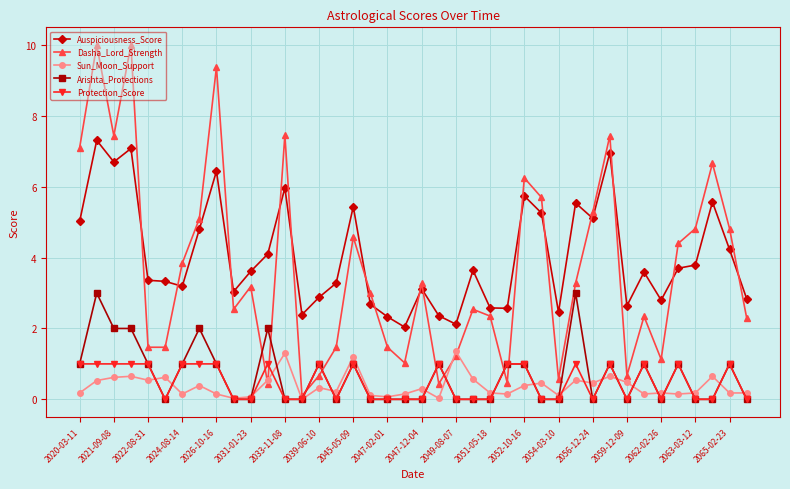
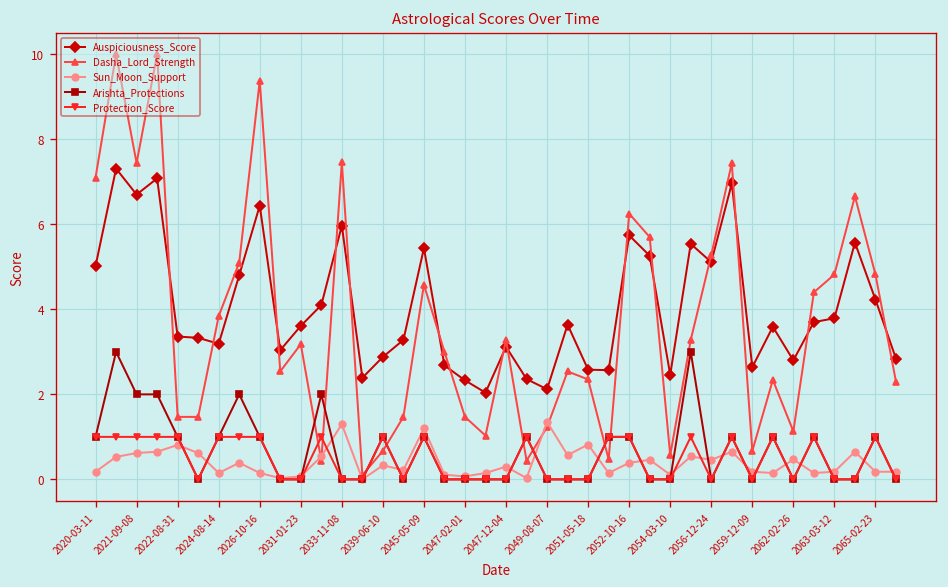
  {
    "Sun_Moon_Support": {
      "2020-03-11": 0.2,
      "2021-09-08": 0.6,
-     "2022-08-31": 0.5,
+     "2022-08-31": 0.8,
      "2024-08-14": 0.2,
      "2026-10-16": 0.2,
      "2033-11-08": 1.3,
      "2039-06-10": 0.3,
      "2045-05-09": 1.2,
      "2047-12-04": 0.3,
      "2049-08-07": 1.4,
-     "2051-05-18": 0.2,
+     "2051-05-18": 0.8,
      "2052-10-16": 0.4,
      "2054-03-10": 0.1,
      "2056-12-24": 0.5,
-     "2059-12-09": 0.5,
-     "2062-02-26": 0.2,
+     "2059-12-09": 0.2,
+     "2062-02-26": 0.5,
      "2063-03-12": 0.2,
      "2065-02-23": 0.2
    }
  }
